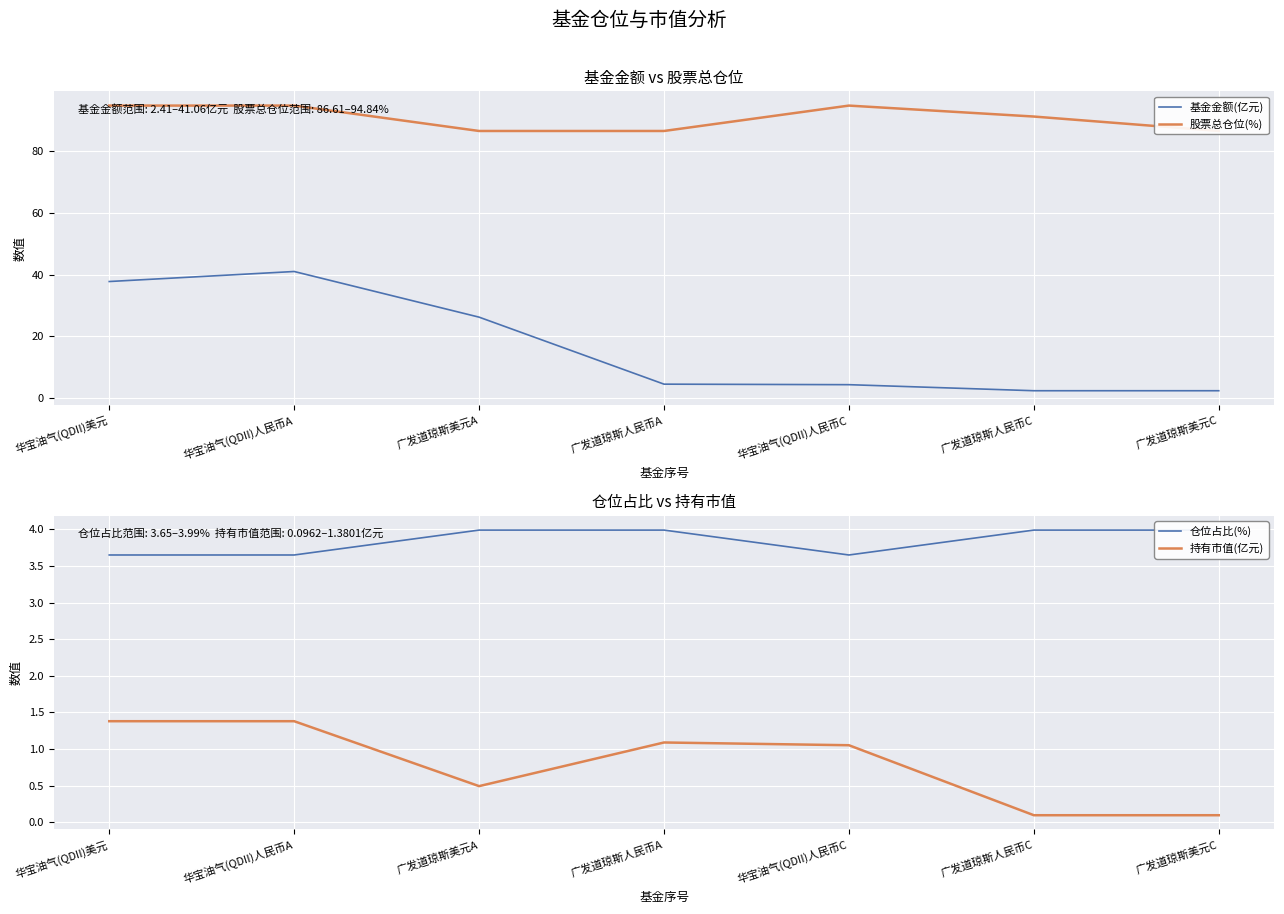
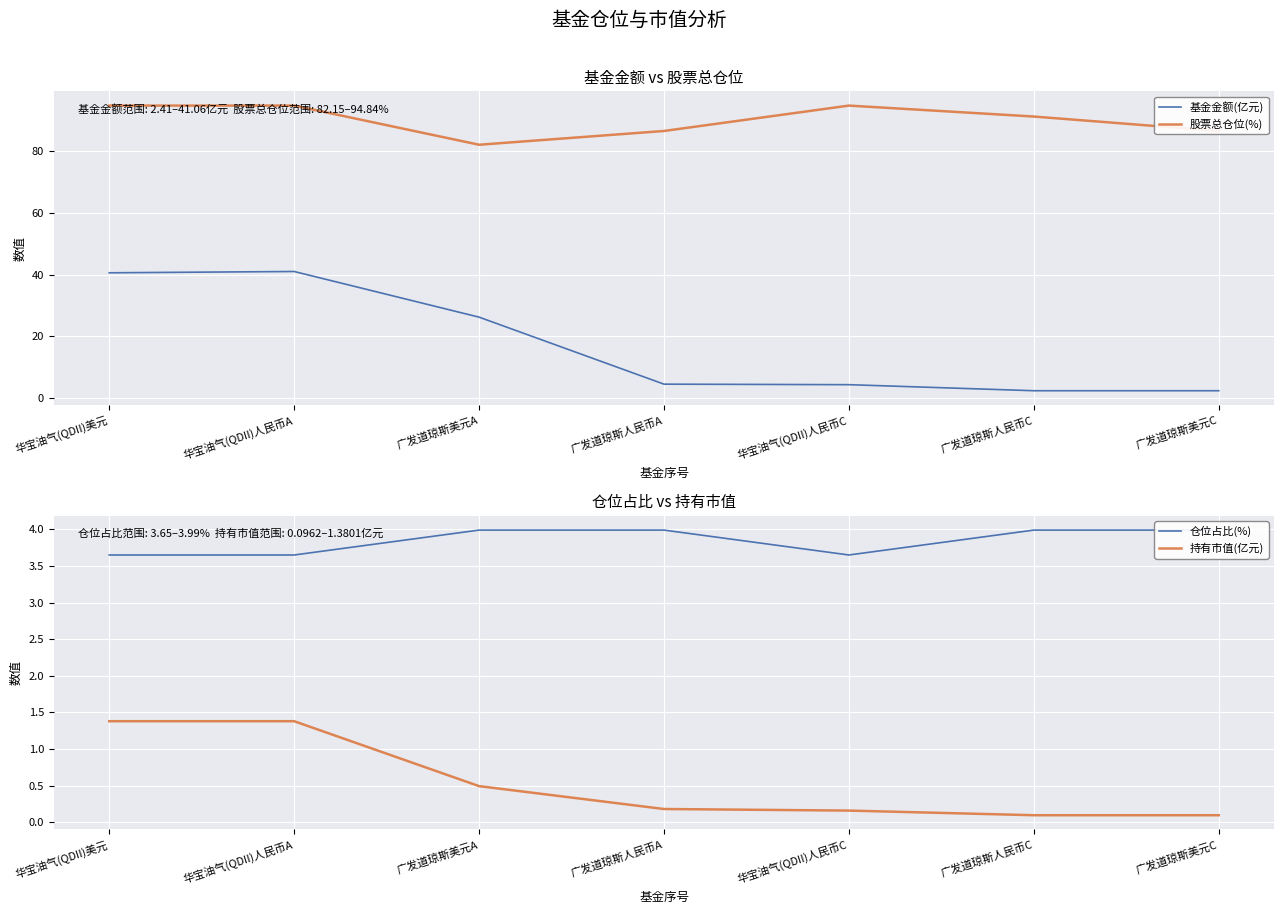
  {
    "基金金额 vs 股票总仓位": {
      "基金金额(亿元)": {
-       "华宝油气(QDII)美元": 38,
+       "华宝油气(QDII)美元": 41,
        "华宝油气(QDII)人民币A": 41,
        "广发道琼斯美元A": 26,
        "广发道琼斯人民币A": 5,
        "华宝油气(QDII)人民币C": 4,
        "广发道琼斯人民币C": 2,
        "广发道琼斯美元C": 2
      },
      "股票总仓位(%)": {
-       "广发道琼斯美元A": 86.61
+       "广发道琼斯美元A": 82.15
      }
    },
    "仓位占比 vs 持有市值": {
      "仓位占比(%)": {
        "华宝油气(QDII)美元": 3.65,
        "华宝油气(QDII)人民币A": 3.65
      },
      "持有市值(亿元)": {
        "华宝油气(QDII)美元": 1.4,
        "华宝油气(QDII)人民币A": 1.4,
        "广发道琼斯美元A": 0.5,
-       "广发道琼斯人民币A": 1.1,
-       "华宝油气(QDII)人民币C": 1.1,
+       "广发道琼斯人民币A": 0.2,
+       "华宝油气(QDII)人民币C": 0.2,
        "广发道琼斯人民币C": 0.1,
        "广发道琼斯美元C": 0.1
      }
    }
  }
